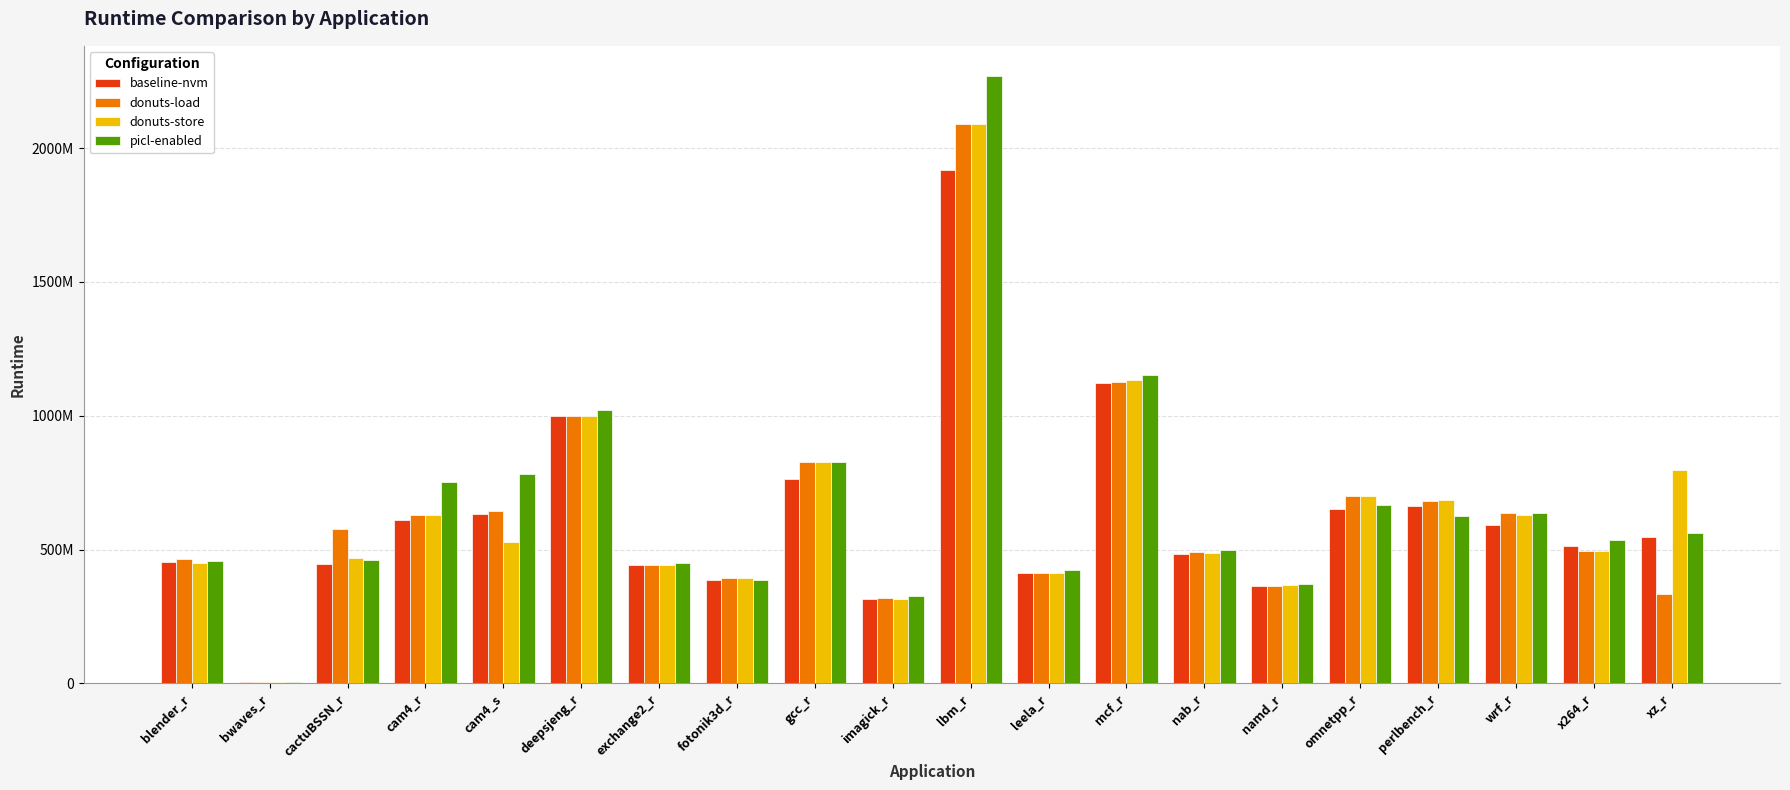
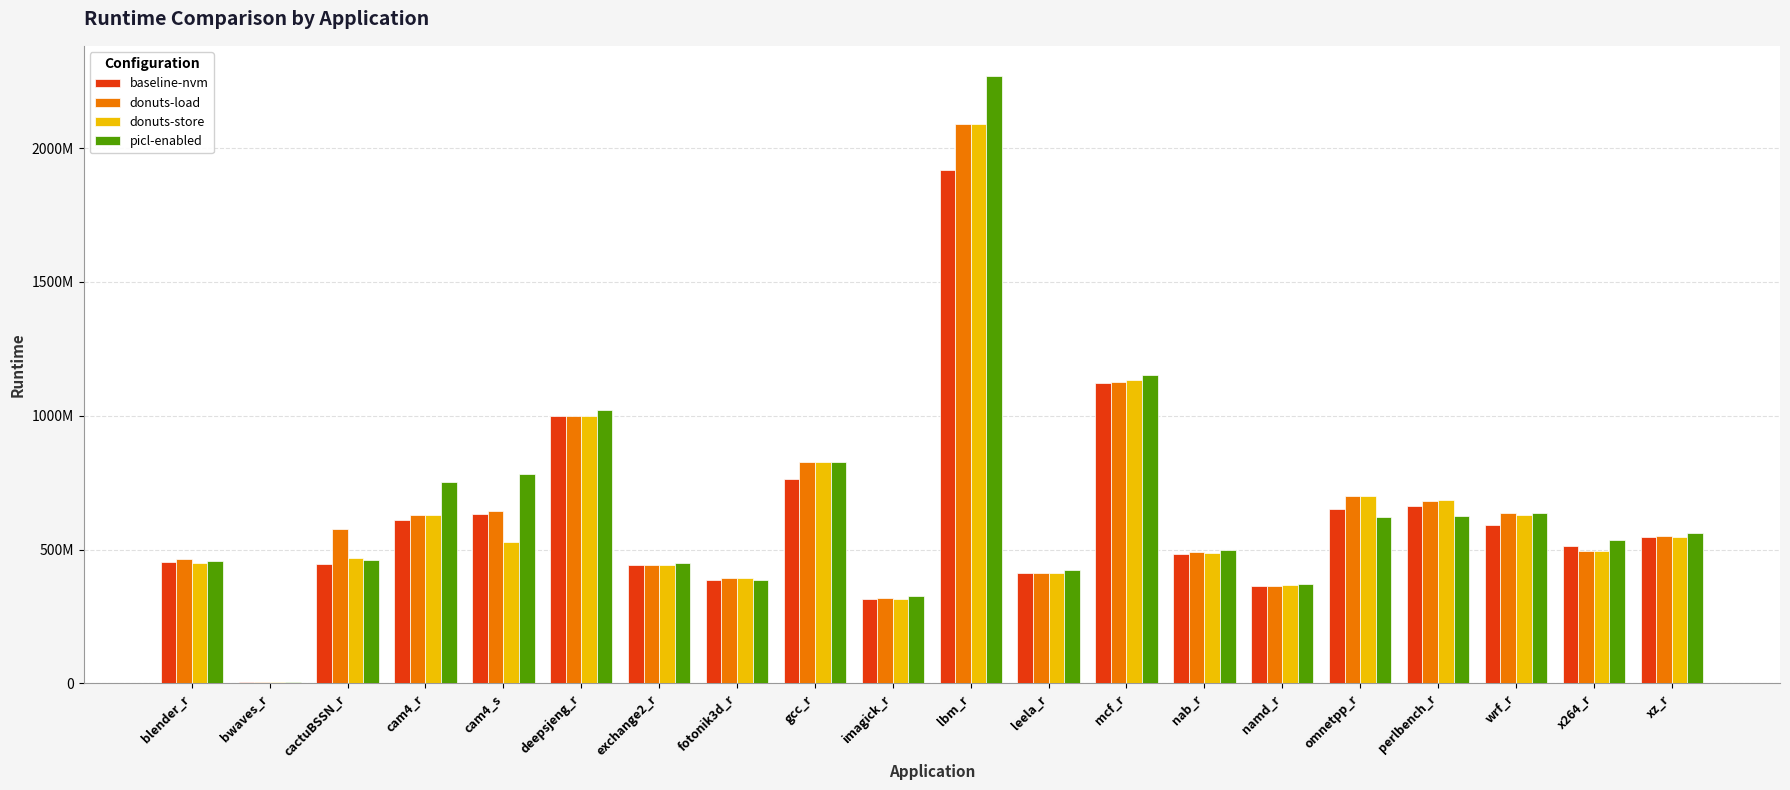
  {
    "baseline-nvm": {
      "blender_r": 450000000,
      "cactuBSSN_r": 450000000,
      "cam4_r": 610000000,
      "cam4_s": 630000000,
      "deepsjeng_r": 1000000000,
      "exchange2_r": 440000000,
      "fotonik3d_r": 380000000,
      "gcc_r": 770000000,
      "imagick_r": 320000000,
      "lbm_r": 1920000000,
      "leela_r": 410000000,
      "mcf_r": 1120000000,
      "nab_r": 480000000,
      "namd_r": 360000000,
      "omnetpp_r": 650000000,
      "perlbench_r": 660000000,
      "wrf_r": 590000000,
      "x264_r": 510000000,
      "xz_r": 550000000
    },
    "donuts-load": {
      "blender_r": 460000000,
      "cactuBSSN_r": 580000000,
      "cam4_r": 630000000,
      "cam4_s": 640000000,
      "deepsjeng_r": 1000000000,
      "exchange2_r": 440000000,
      "fotonik3d_r": 390000000,
      "gcc_r": 830000000,
      "imagick_r": 320000000,
      "lbm_r": 2090000000,
      "leela_r": 410000000,
      "mcf_r": 1130000000,
      "nab_r": 490000000,
      "namd_r": 360000000,
      "omnetpp_r": 700000000,
      "perlbench_r": 680000000,
      "wrf_r": 640000000,
      "x264_r": 490000000,
-     "xz_r": 330000000
+     "xz_r": 550000000
    },
    "donuts-store": {
      "blender_r": 450000000,
      "cactuBSSN_r": 470000000,
      "cam4_r": 630000000,
      "cam4_s": 530000000,
      "deepsjeng_r": 1000000000,
      "exchange2_r": 440000000,
      "fotonik3d_r": 390000000,
      "gcc_r": 830000000,
      "imagick_r": 320000000,
      "lbm_r": 2090000000,
      "leela_r": 410000000,
      "mcf_r": 1140000000,
      "nab_r": 490000000,
      "namd_r": 370000000,
      "omnetpp_r": 700000000,
      "perlbench_r": 680000000,
      "wrf_r": 630000000,
      "x264_r": 490000000,
-     "xz_r": 800000000
+     "xz_r": 550000000
    },
    "picl-enabled": {
      "blender_r": 460000000,
      "cactuBSSN_r": 460000000,
      "cam4_r": 750000000,
      "cam4_s": 780000000,
      "deepsjeng_r": 1020000000,
      "exchange2_r": 450000000,
      "fotonik3d_r": 390000000,
      "gcc_r": 830000000,
      "imagick_r": 320000000,
      "lbm_r": 2270000000,
      "leela_r": 430000000,
      "mcf_r": 1150000000,
      "nab_r": 500000000,
      "namd_r": 370000000,
-     "omnetpp_r": 670000000,
+     "omnetpp_r": 620000000,
      "perlbench_r": 630000000,
      "wrf_r": 640000000,
      "x264_r": 530000000,
      "xz_r": 560000000
    }
  }
